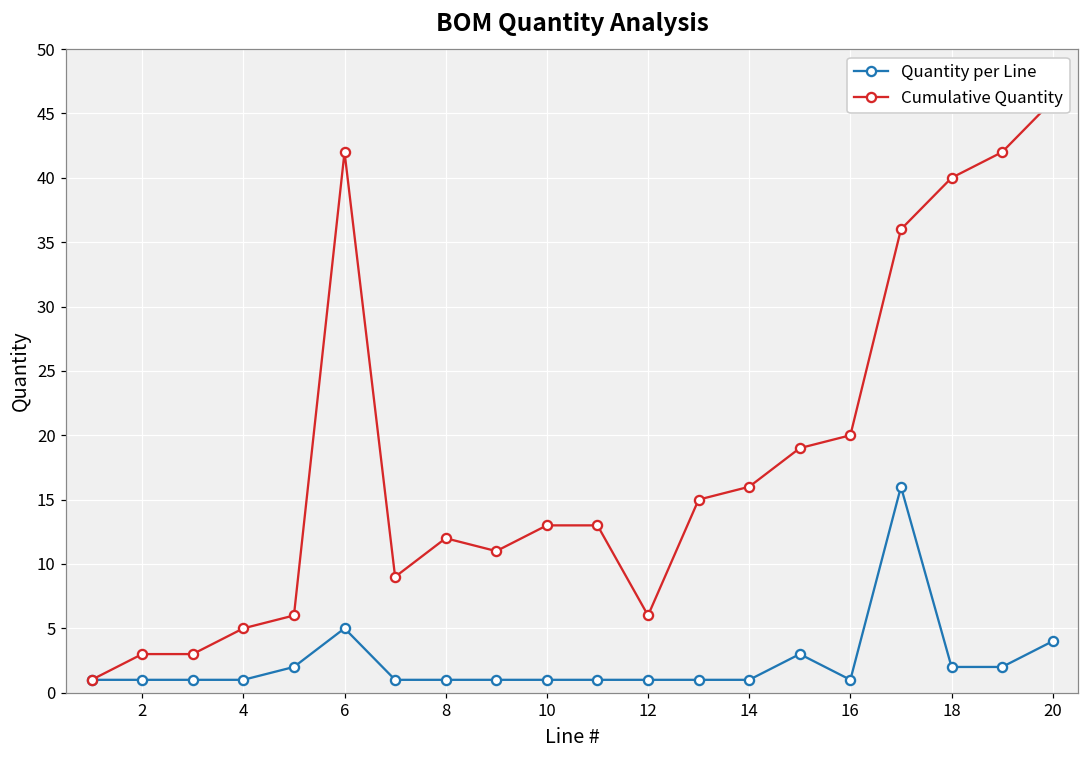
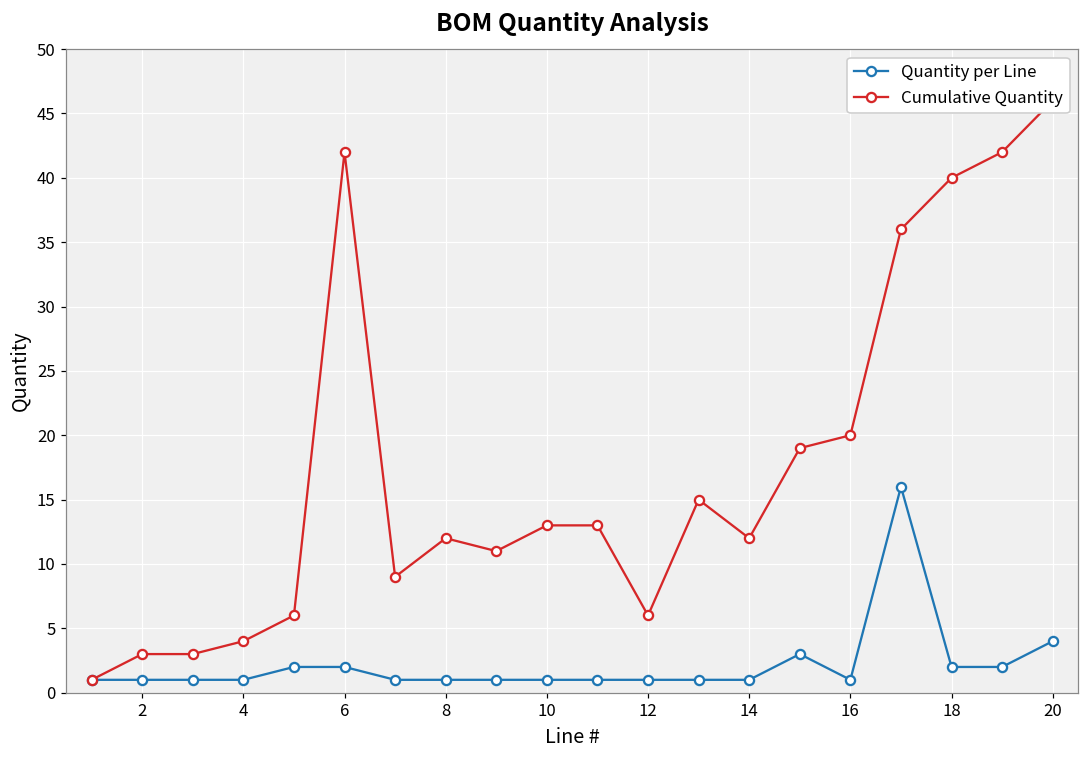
  {
    "Quantity per Line": {
      "2": 1,
      "4": 1,
-     "6": 5,
+     "6": 2,
      "8": 1,
      "10": 1,
      "12": 1,
      "14": 1,
      "16": 1,
      "18": 2,
      "20": 4
    },
    "Cumulative Quantity": {
      "2": 3,
-     "4": 5,
+     "4": 4,
      "6": 42,
      "8": 12,
      "10": 13,
      "12": 6,
-     "14": 16,
+     "14": 12,
      "16": 20,
      "18": 40
    }
  }
